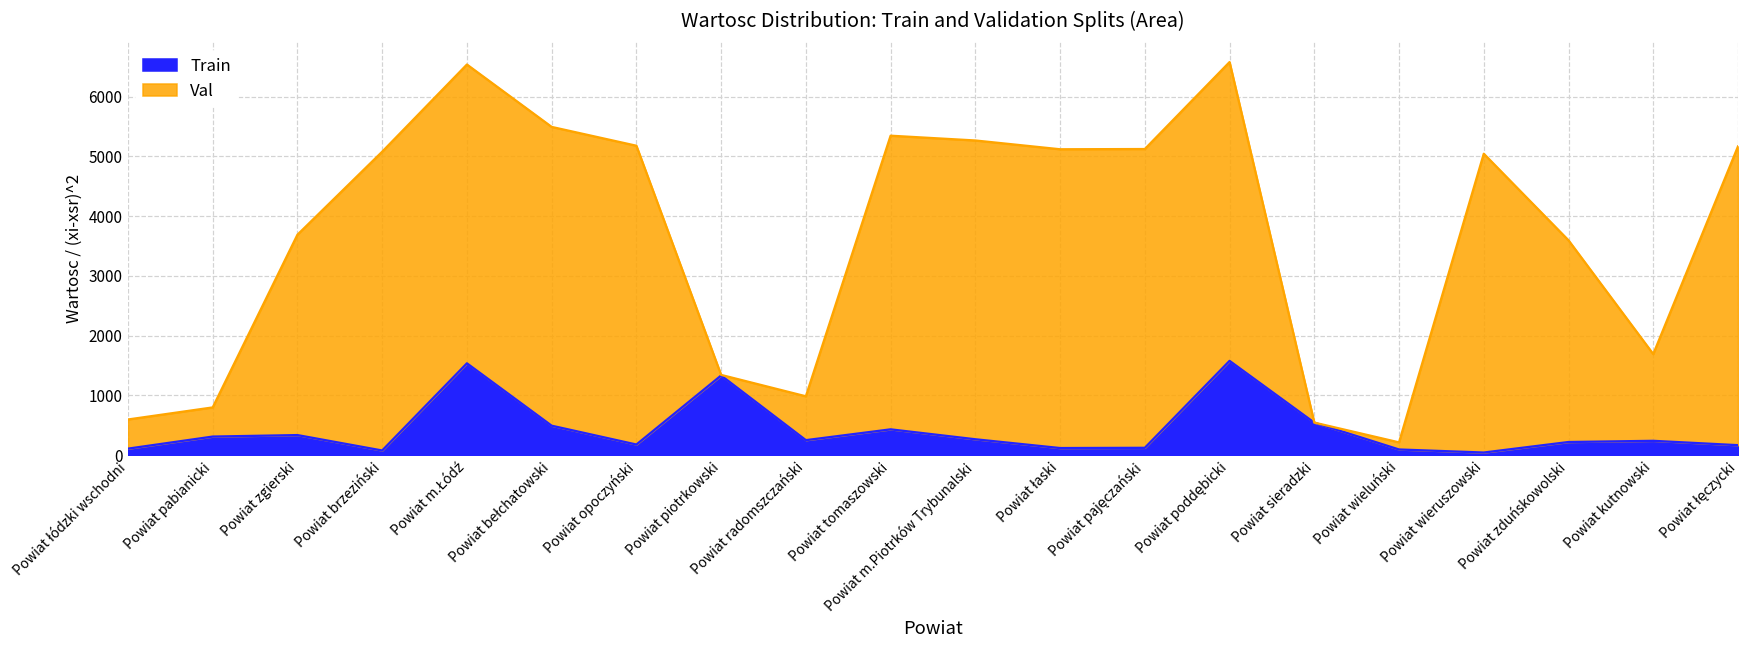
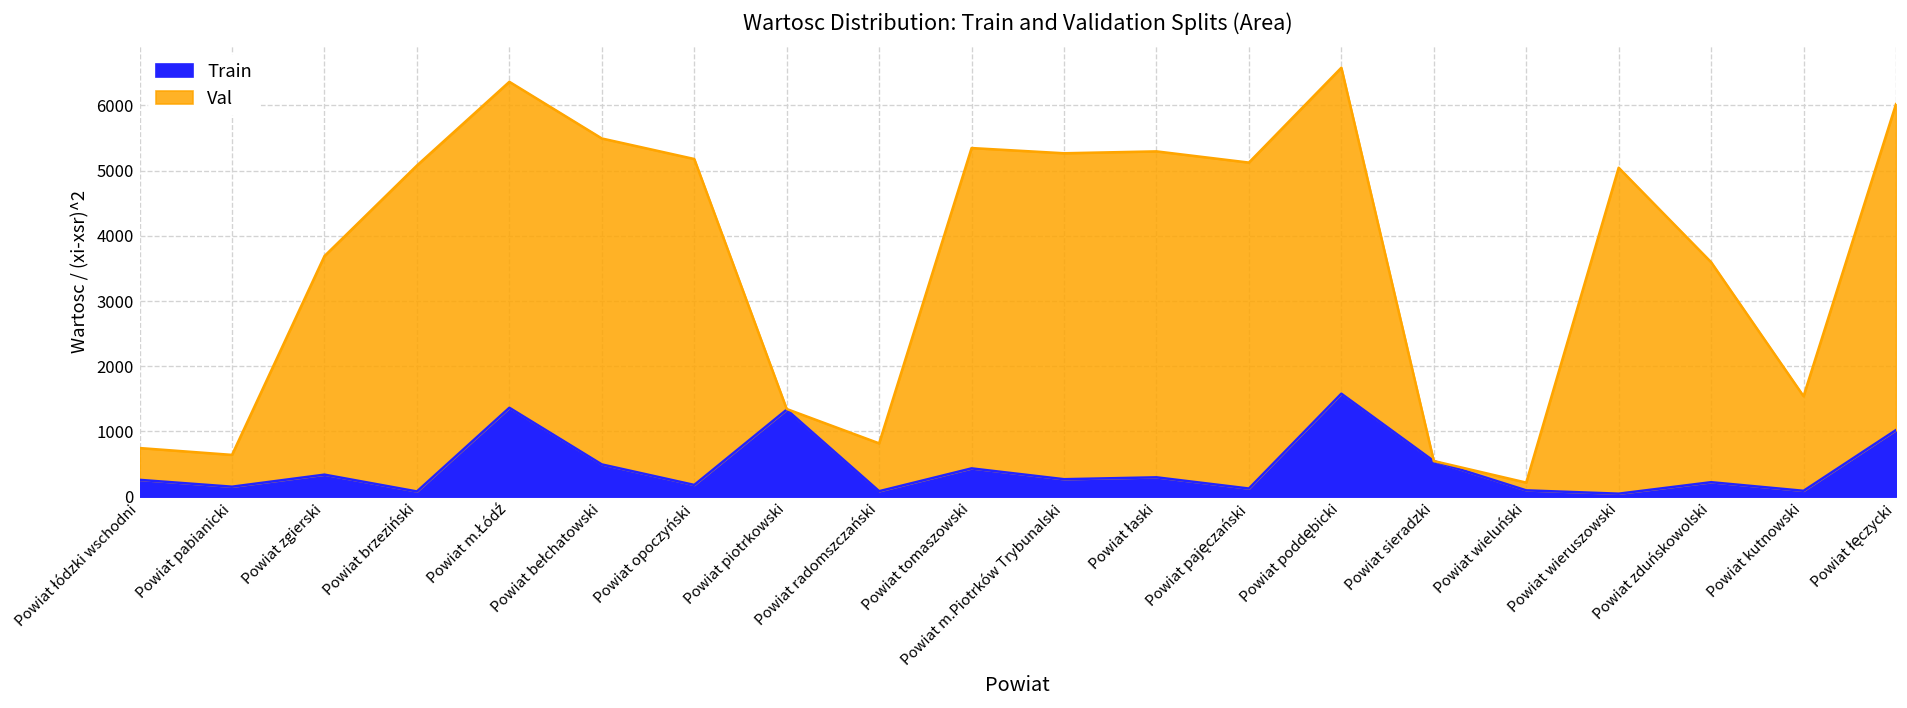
  {
    "Train": {
-     "Powiat łódzki wschodni": 100,
-     "Powiat pabianicki": 300,
+     "Powiat łódzki wschodni": 300,
+     "Powiat pabianicki": 200,
      "Powiat zgierski": 300,
      "Powiat brzeziński": 100,
-     "Powiat m.Łódź": 1500,
+     "Powiat m.Łódź": 1400,
      "Powiat bełchatowski": 500,
      "Powiat opoczyński": 200,
-     "Powiat radomszczański": 300,
+     "Powiat radomszczański": 100,
      "Powiat tomaszowski": 400,
      "Powiat m.Piotrków Trybunalski": 300,
-     "Powiat łaski": 100,
+     "Powiat łaski": 300,
      "Powiat pajęczański": 100,
      "Powiat poddębicki": 1600,
      "Powiat wieluński": 100,
      "Powiat wieruszowski": 0,
      "Powiat zduńskowolski": 200,
-     "Powiat kutnowski": 200,
-     "Powiat łęczycki": 200
+     "Powiat kutnowski": 100,
+     "Powiat łęczycki": 1000
    },
    "Val": {
      "Powiat łódzki wschodni": 500,
      "Powiat pabianicki": 500,
      "Powiat zgierski": 3400,
      "Powiat brzeziński": 5000,
      "Powiat m.Łódź": 5000,
      "Powiat bełchatowski": 5000,
      "Powiat opoczyński": 5000,
      "Powiat radomszczański": 700,
      "Powiat tomaszowski": 4900,
      "Powiat m.Piotrków Trybunalski": 5000,
      "Powiat łaski": 5000,
      "Powiat pajęczański": 5000,
      "Powiat poddębicki": 5000,
      "Powiat wieluński": 100,
      "Powiat wieruszowski": 5000,
      "Powiat zduńskowolski": 3400,
      "Powiat kutnowski": 1500,
      "Powiat łęczycki": 5000
    }
  }
